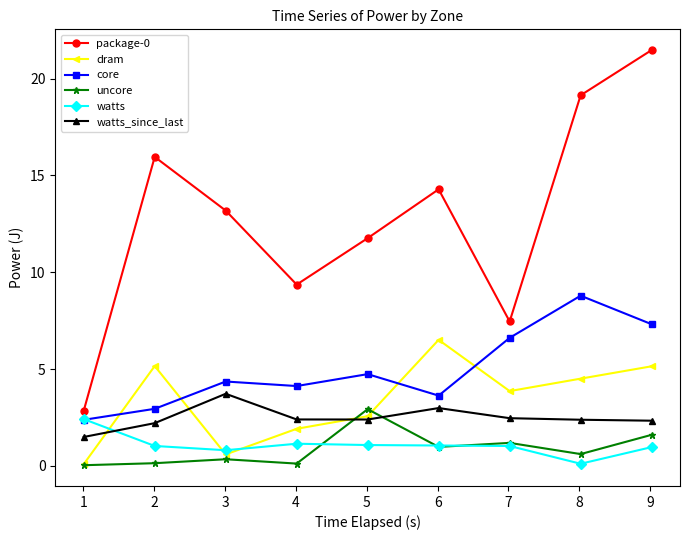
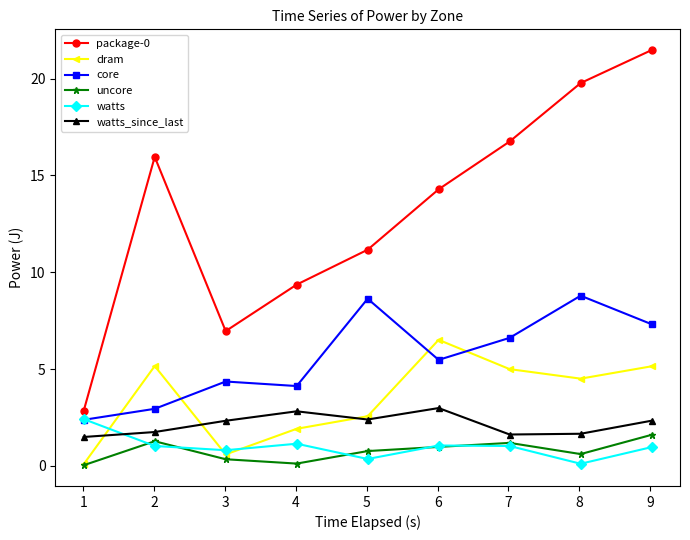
  {
    "package-0": {
      "1": 2.8,
      "2": 16.0,
-     "3": 13.2,
+     "3": 7.0,
      "4": 9.4,
-     "5": 11.8,
+     "5": 11.2,
      "6": 14.3,
-     "7": 7.5,
-     "8": 19.1
+     "7": 16.8,
+     "8": 19.8
    },
    "dram": {
      "2": 5.2,
      "3": 0.6,
      "4": 1.9,
      "5": 2.6,
      "6": 6.5,
-     "7": 3.9,
+     "7": 5.0,
      "8": 4.5
    },
    "core": {
      "2": 2.9,
      "3": 4.4,
      "4": 4.1,
-     "5": 4.7,
-     "6": 3.6,
+     "5": 8.6,
+     "6": 5.5,
      "7": 6.6,
      "8": 8.8
    },
    "uncore": {
-     "2": 0.1,
+     "2": 1.3,
      "3": 0.3,
      "4": 0.1,
-     "5": 2.9,
+     "5": 0.8,
      "7": 1.2,
      "8": 0.6
    },
    "watts": {
      "2": 1.0,
      "3": 0.8,
      "4": 1.1,
-     "5": 1.1,
+     "5": 0.4,
      "7": 1.0,
      "8": 0.1
    },
    "watts_since_last": {
      "1": 1.5,
-     "2": 2.2,
-     "3": 3.7,
-     "4": 2.4,
+     "2": 1.7,
+     "3": 2.3,
+     "4": 2.8,
      "5": 2.4,
      "6": 3.0,
-     "7": 2.5,
-     "8": 2.4
+     "7": 1.6,
+     "8": 1.7
    }
  }
